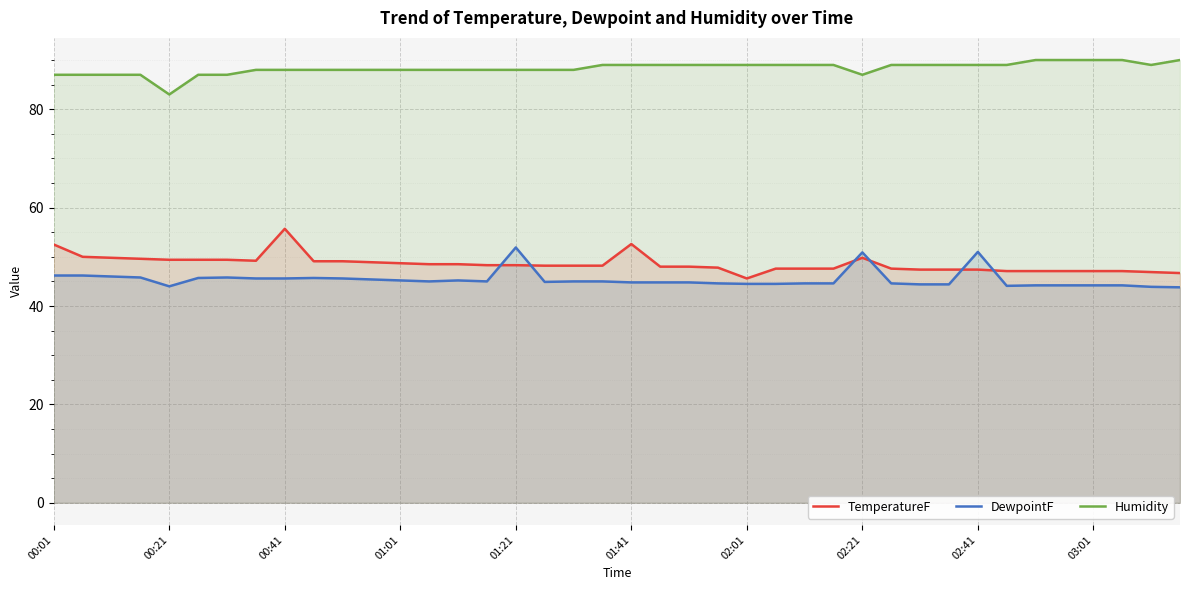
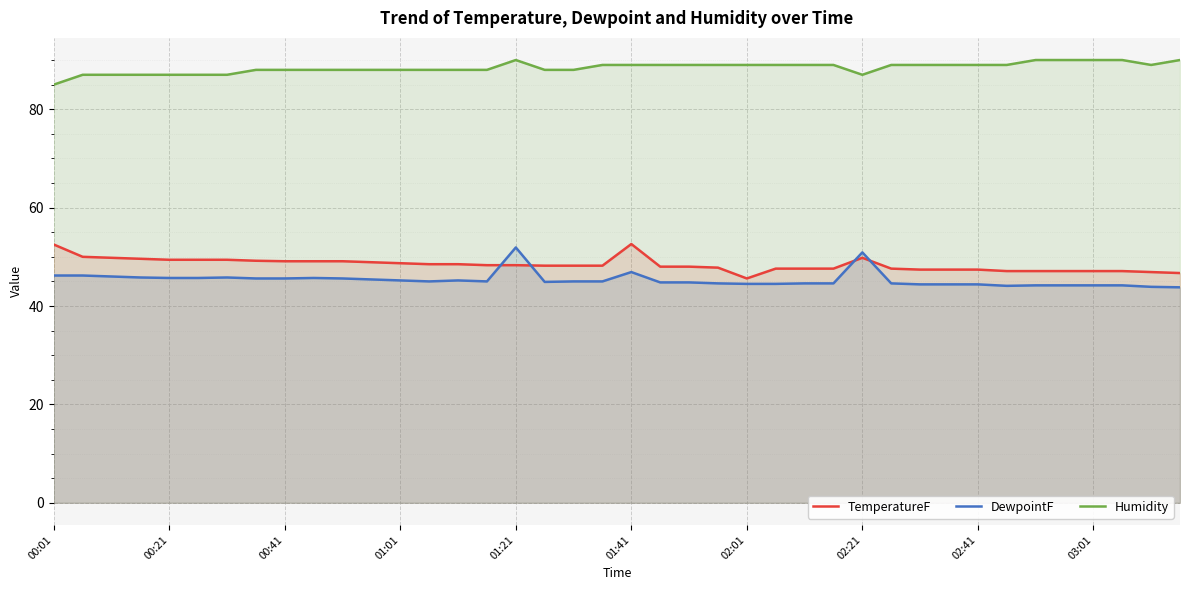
  {
    "TemperatureF": {
      "00:01": 53,
      "00:21": 49,
-     "00:41": 56,
+     "00:41": 49,
      "01:01": 49,
      "01:21": 48,
      "01:41": 53,
      "02:01": 46,
      "02:21": 50,
      "02:41": 47,
      "03:01": 47
    },
    "DewpointF": {
      "00:01": 46,
-     "00:21": 44,
+     "00:21": 46,
      "00:41": 46,
      "01:01": 45,
      "01:21": 52,
-     "01:41": 45,
+     "01:41": 47,
      "02:01": 45,
      "02:21": 51,
-     "02:41": 51,
+     "02:41": 44,
      "03:01": 44
    },
    "Humidity": {
-     "00:01": 87,
-     "00:21": 83,
+     "00:01": 85,
+     "00:21": 87,
      "00:41": 88,
      "01:01": 88,
-     "01:21": 88,
+     "01:21": 90,
      "01:41": 89,
      "02:01": 89,
      "02:21": 87,
      "02:41": 89,
      "03:01": 90
    }
  }
